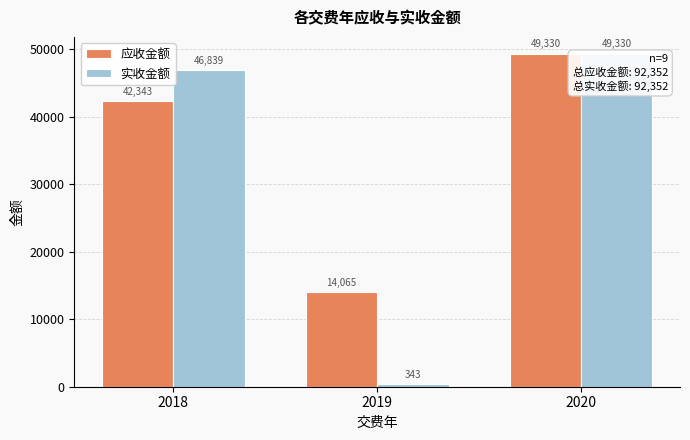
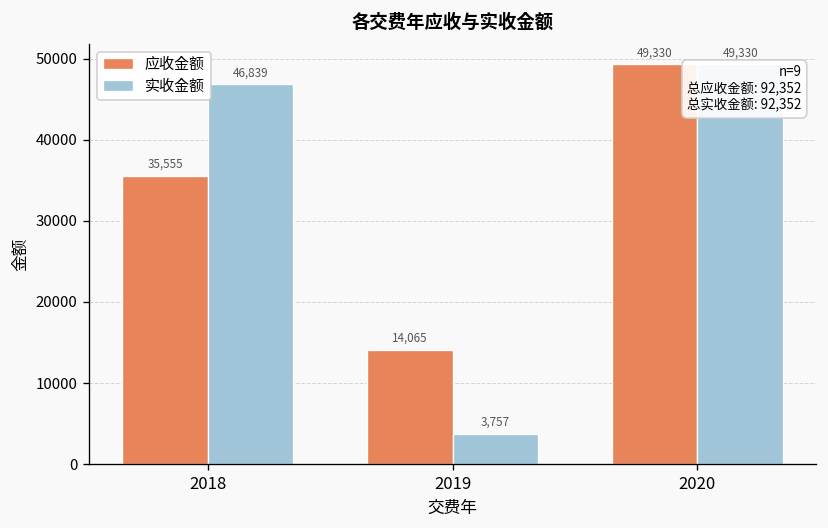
  {
    "应收金额": {
-     "2018": "42,343",
+     "2018": "35,555",
      "2019": "14,065",
      "2020": "49,330"
    },
    "实收金额": {
      "2018": "46,839",
-     "2019": "343"
+     "2019": "3,757"
    }
  }
